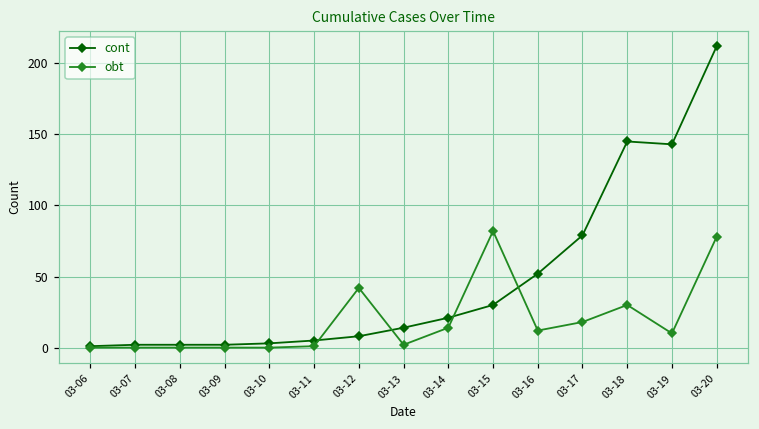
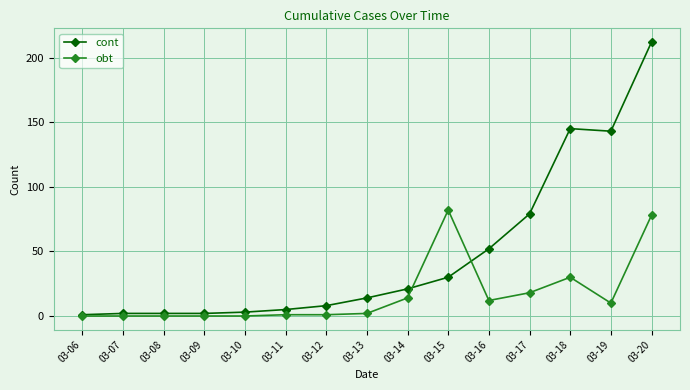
  {
    "cont": {
      "03-07": 2,
      "03-08": 2,
      "03-09": 2,
      "03-10": 3,
      "03-11": 5,
      "03-12": 8,
      "03-13": 14,
      "03-14": 21,
      "03-15": 30,
      "03-16": 52,
      "03-17": 79,
      "03-18": 145,
      "03-19": 143,
      "03-20": 212
    },
    "obt": {
      "03-07": 0,
      "03-08": 0,
      "03-09": 0,
      "03-10": 0,
      "03-11": 1,
-     "03-12": 42,
+     "03-12": 1,
      "03-13": 2,
      "03-14": 14,
      "03-15": 82,
      "03-16": 12,
      "03-17": 18,
      "03-18": 30,
      "03-19": 10,
      "03-20": 78
    }
  }
